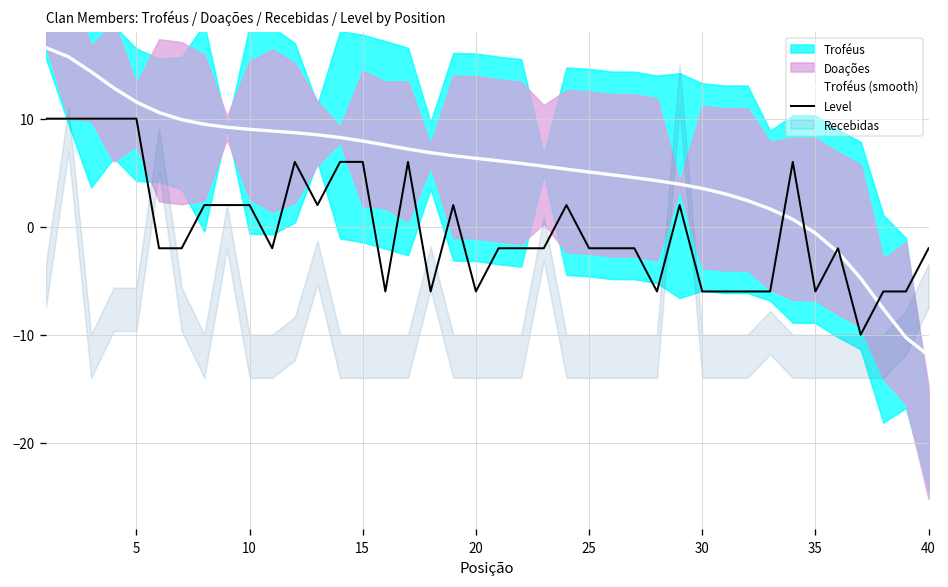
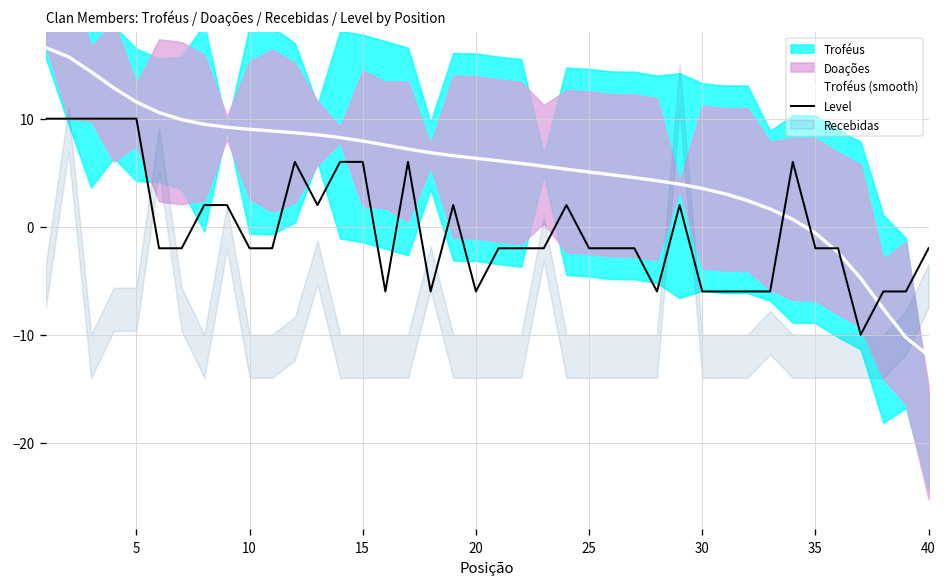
  {
    "Level": {
      "5": 10,
-     "10": 2,
+     "10": -2,
      "15": 6,
      "20": -6,
      "25": -2,
      "30": -6,
-     "35": -6,
+     "35": -2,
      "40": -2
    }
  }
